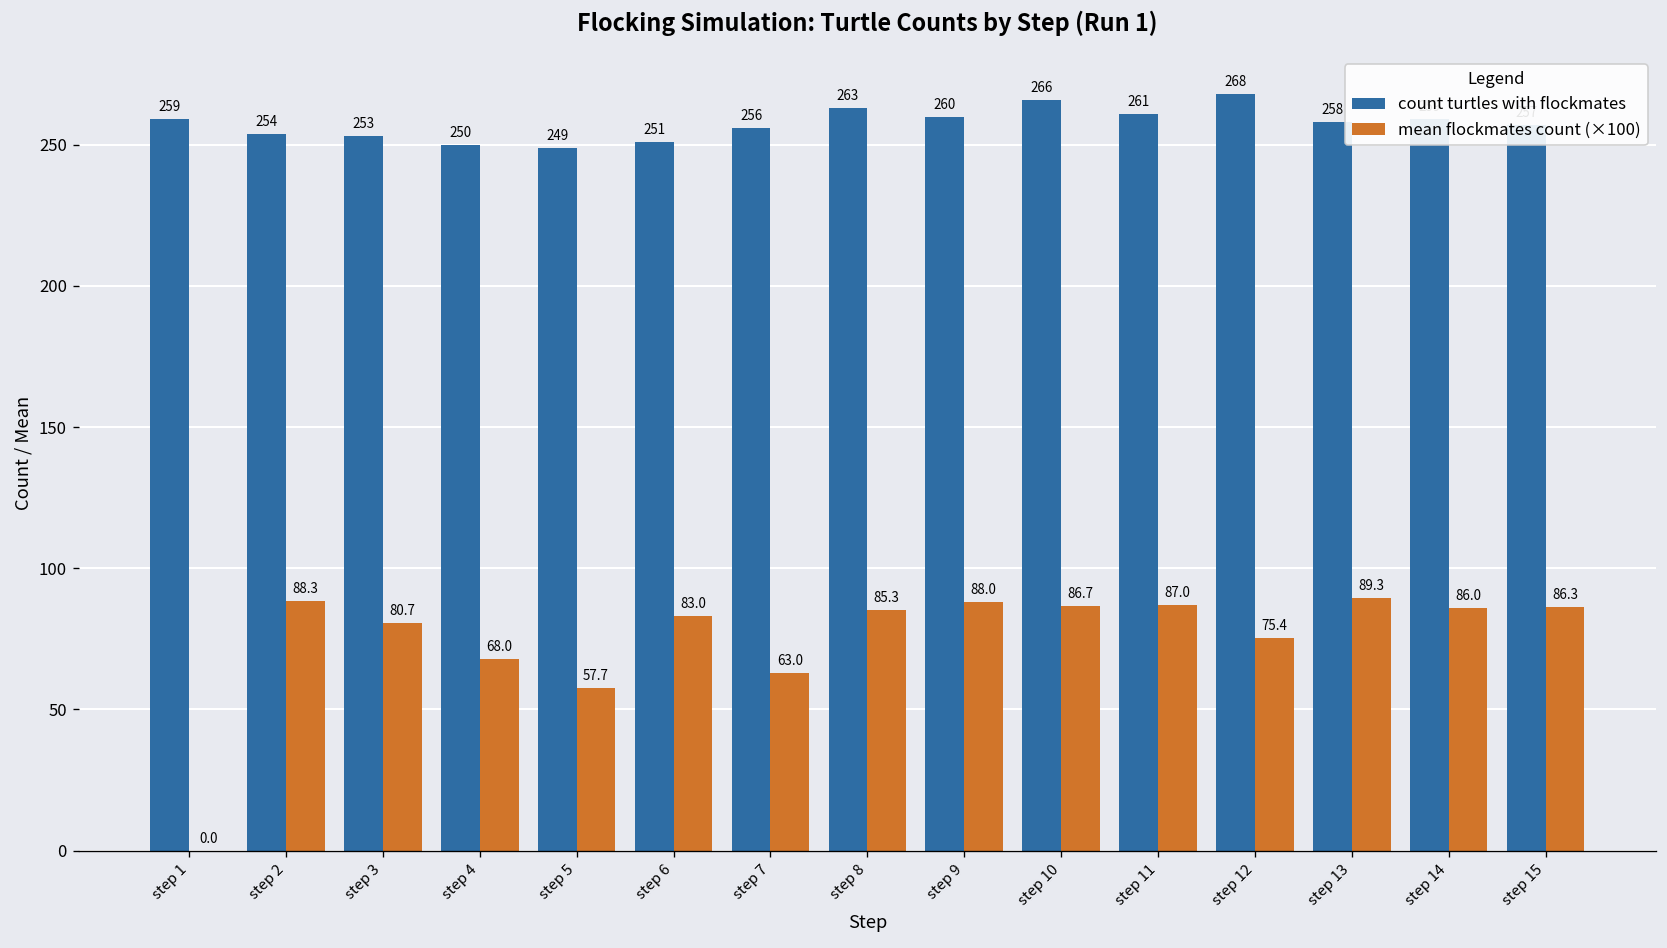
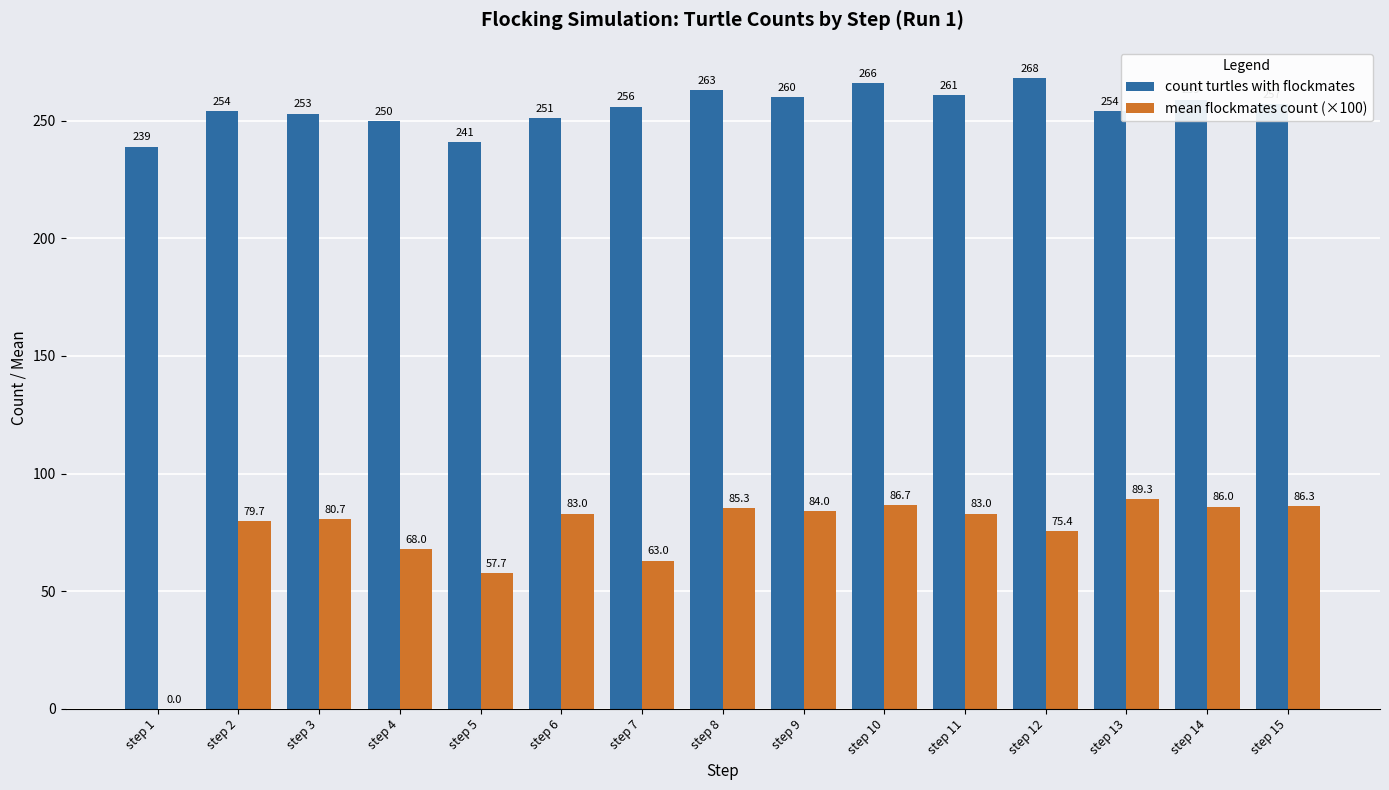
  {
    "count turtles with flockmates": {
-     "step 1": 259,
+     "step 1": 239,
      "step 2": 254,
      "step 3": 253,
      "step 4": 250,
-     "step 5": 249,
+     "step 5": 241,
      "step 6": 251,
      "step 7": 256,
      "step 8": 263,
      "step 9": 260,
      "step 10": 266,
      "step 11": 261,
      "step 12": 268,
-     "step 13": 258
+     "step 13": 254
    },
    "mean flockmates count (×100)": {
      "step 1": 0.0,
-     "step 2": 88.3,
+     "step 2": 79.7,
      "step 3": 80.7,
      "step 4": 68.0,
      "step 5": 57.7,
      "step 6": 83.0,
      "step 7": 63.0,
      "step 8": 85.3,
-     "step 9": 88.0,
+     "step 9": 84.0,
      "step 10": 86.7,
-     "step 11": 87.0,
+     "step 11": 83.0,
      "step 12": 75.4,
      "step 13": 89.3,
      "step 14": 86.0,
      "step 15": 86.3
    }
  }
